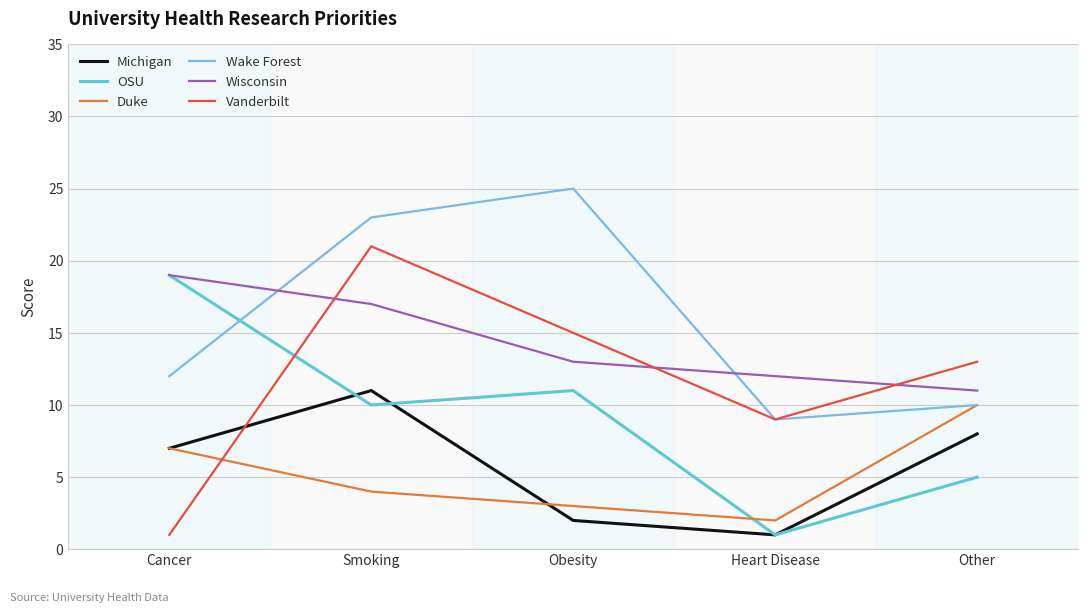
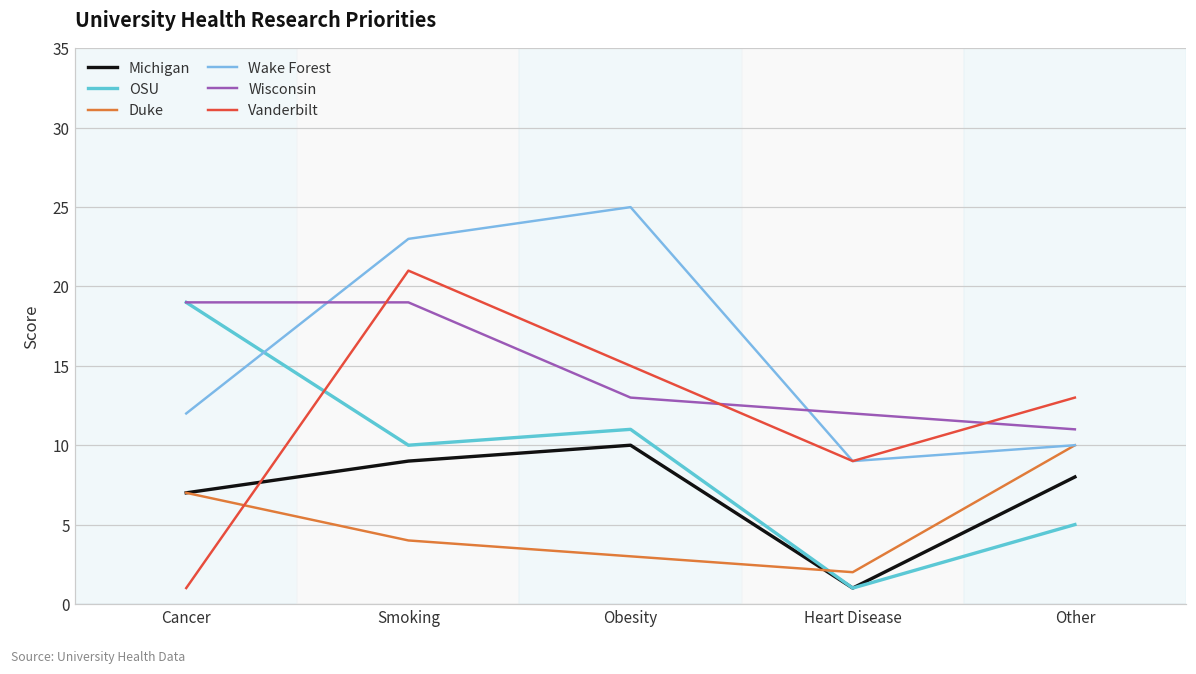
  {
    "Michigan": {
-     "Smoking": 11,
-     "Obesity": 2,
+     "Smoking": 9,
+     "Obesity": 10,
      "Other": 8
    },
    "Wisconsin": {
-     "Smoking": 17,
+     "Smoking": 19,
      "Obesity": 13,
      "Heart Disease": 12,
      "Other": 11
    }
  }
